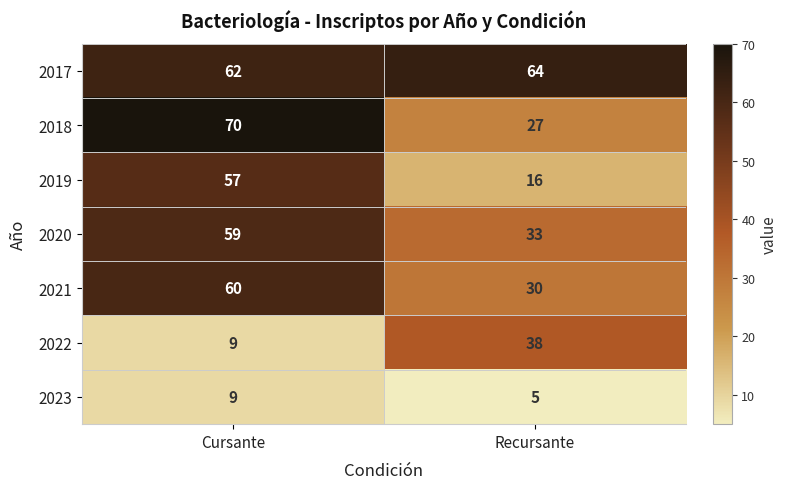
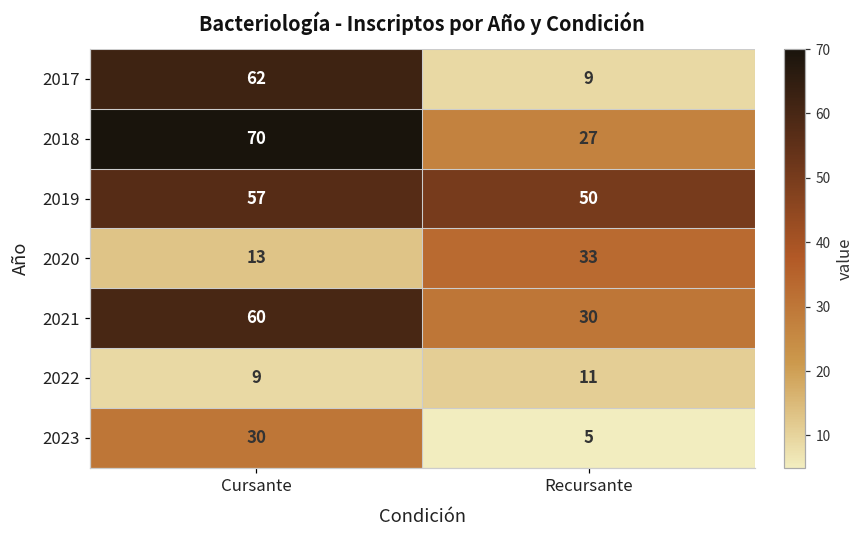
  {
    "2017": {
      "Cursante": 62,
-     "Recursante": 64
+     "Recursante": 9
    },
    "2018": {
      "Cursante": 70,
      "Recursante": 27
    },
    "2019": {
      "Cursante": 57,
-     "Recursante": 16
+     "Recursante": 50
    },
    "2020": {
-     "Cursante": 59,
+     "Cursante": 13,
      "Recursante": 33
    },
    "2021": {
      "Cursante": 60,
      "Recursante": 30
    },
    "2022": {
      "Cursante": 9,
-     "Recursante": 38
+     "Recursante": 11
    },
    "2023": {
-     "Cursante": 9,
+     "Cursante": 30,
      "Recursante": 5
    }
  }
